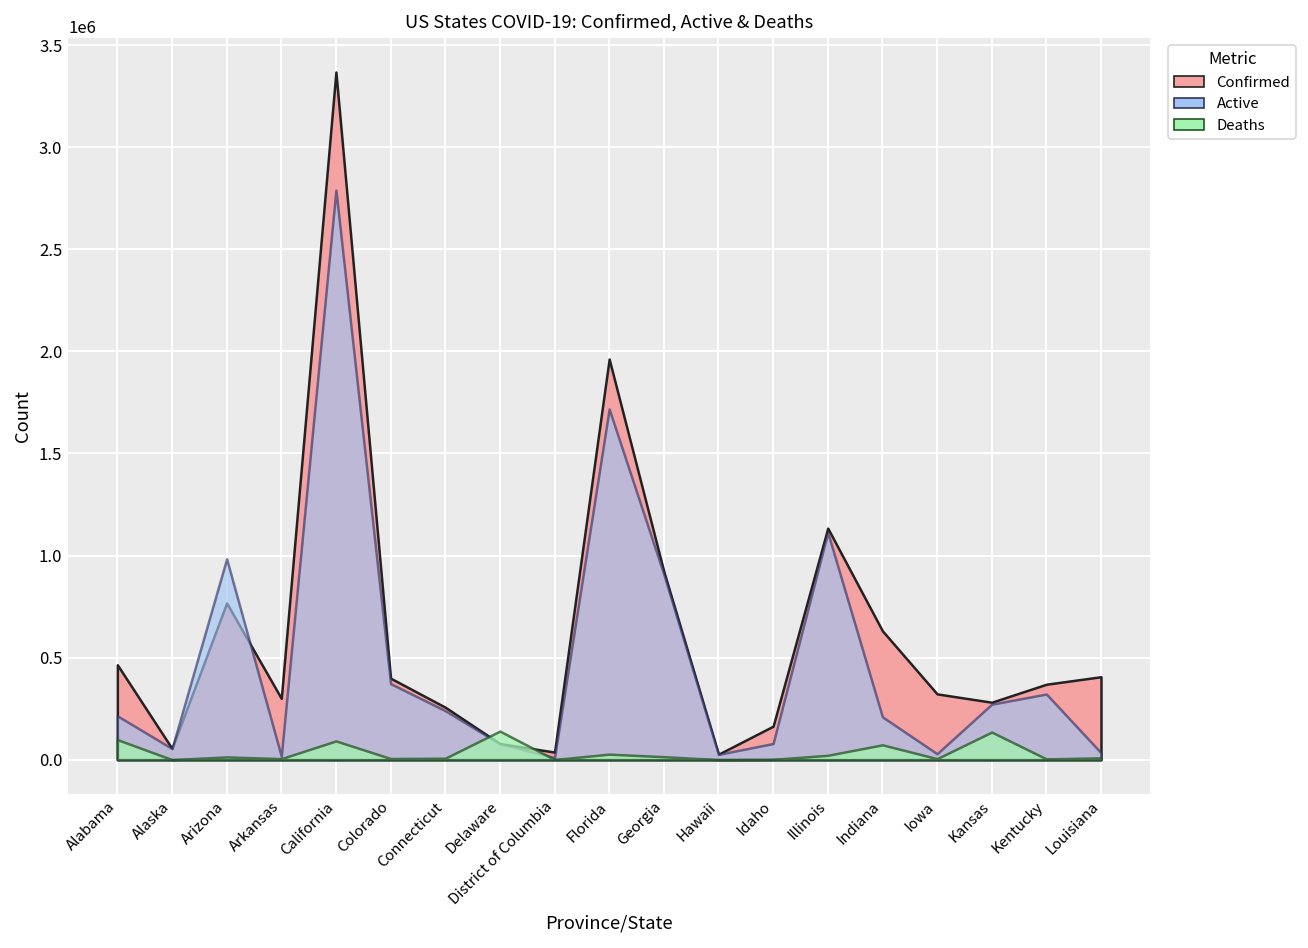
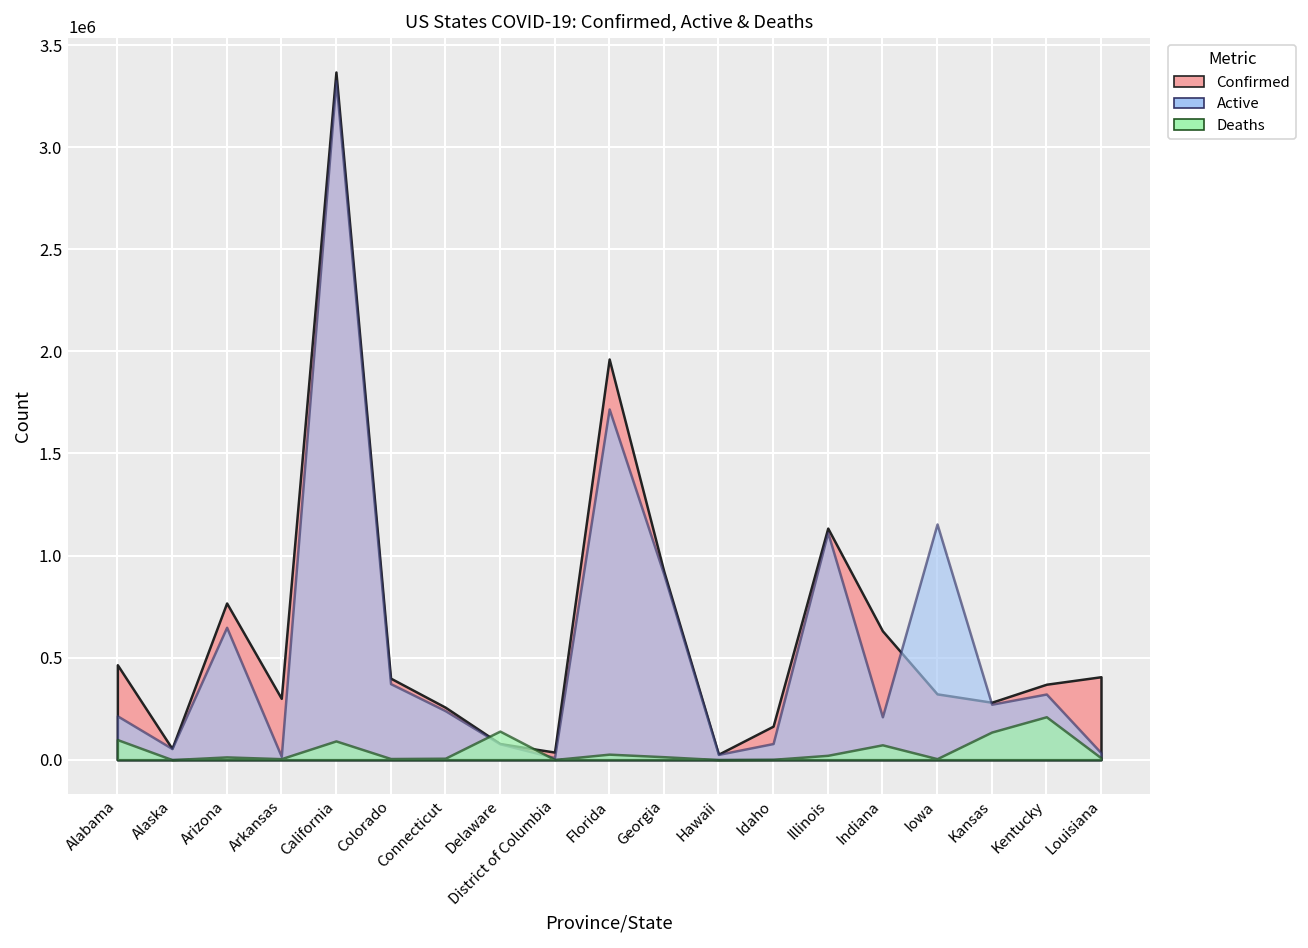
  {
    "Confirmed": {
      "Alabama": 470000,
      "Arizona": 770000,
      "Arkansas": 300000,
      "California": 3370000,
      "Colorado": 400000,
      "Connecticut": 260000,
      "District of Columbia": 40000,
      "Florida": 1960000,
      "Idaho": 160000,
      "Illinois": 1130000,
      "Indiana": 630000,
      "Iowa": 320000,
      "Kentucky": 370000,
      "Louisiana": 410000
    },
    "Active": {
      "Alabama": 210000,
-     "Arizona": 980000,
-     "California": 2790000,
+     "Arizona": 650000,
+     "California": 3330000,
      "Colorado": 370000,
      "Connecticut": 240000,
      "Florida": 1720000,
      "Idaho": 80000,
      "Illinois": 1110000,
      "Indiana": 210000,
-     "Iowa": 30000,
+     "Iowa": 1150000,
      "Kentucky": 320000,
      "Louisiana": 30000
    },
    "Deaths": {
      "Alabama": 100000,
      "California": 90000,
      "Delaware": 140000,
      "Florida": 30000,
      "Illinois": 20000,
      "Indiana": 70000,
      "Kansas": 140000,
-     "Kentucky": 0
+     "Kentucky": 210000
    }
  }
